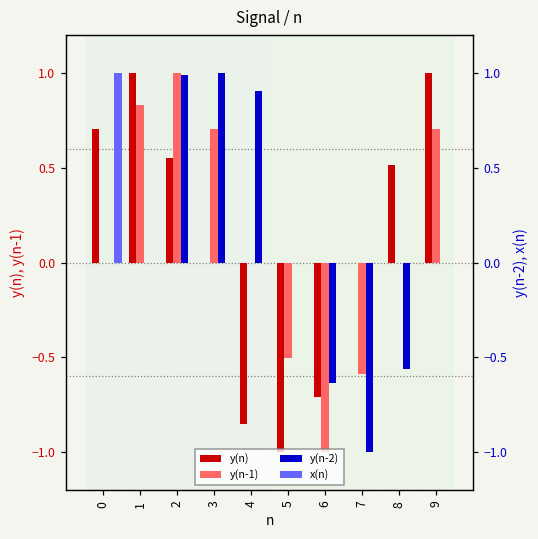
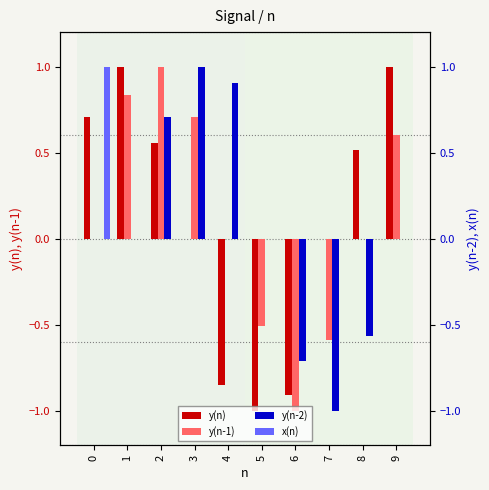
  {
    "y(n)": {
      "0": 0.71,
      "1": 1.00,
      "2": 0.56,
      "4": -0.85,
-     "6": -0.71,
+     "6": -0.91,
      "8": 0.52,
      "9": 1.00
    },
    "y(n-1)": {
      "0": 0.00,
      "1": 0.83,
      "2": 1.00,
      "3": 0.71,
      "5": -0.50,
      "7": -0.59,
-     "9": 0.71
+     "9": 0.60
    },
    "y(n-2)": {
      "0": 0.00,
      "1": 0.00,
-     "2": 0.99,
+     "2": 0.71,
      "3": 1.00,
      "4": 0.91,
-     "6": -0.64,
+     "6": -0.71,
      "7": -1.00,
      "8": -0.56
    },
    "x(n)": {
      "0": 1.00,
      "1": 0.00,
      "2": 0.00,
      "3": 0.00,
      "4": 0.00,
      "5": 0.00,
      "6": 0.00,
      "7": 0.00,
      "8": 0.00,
      "9": 0.00
    }
  }
